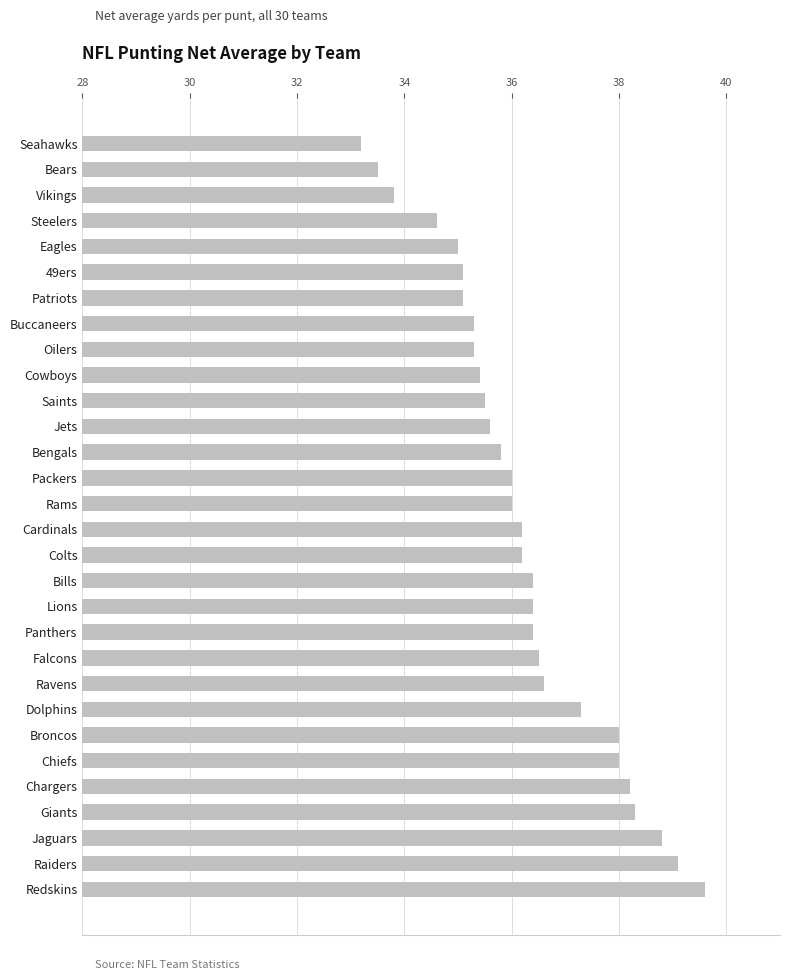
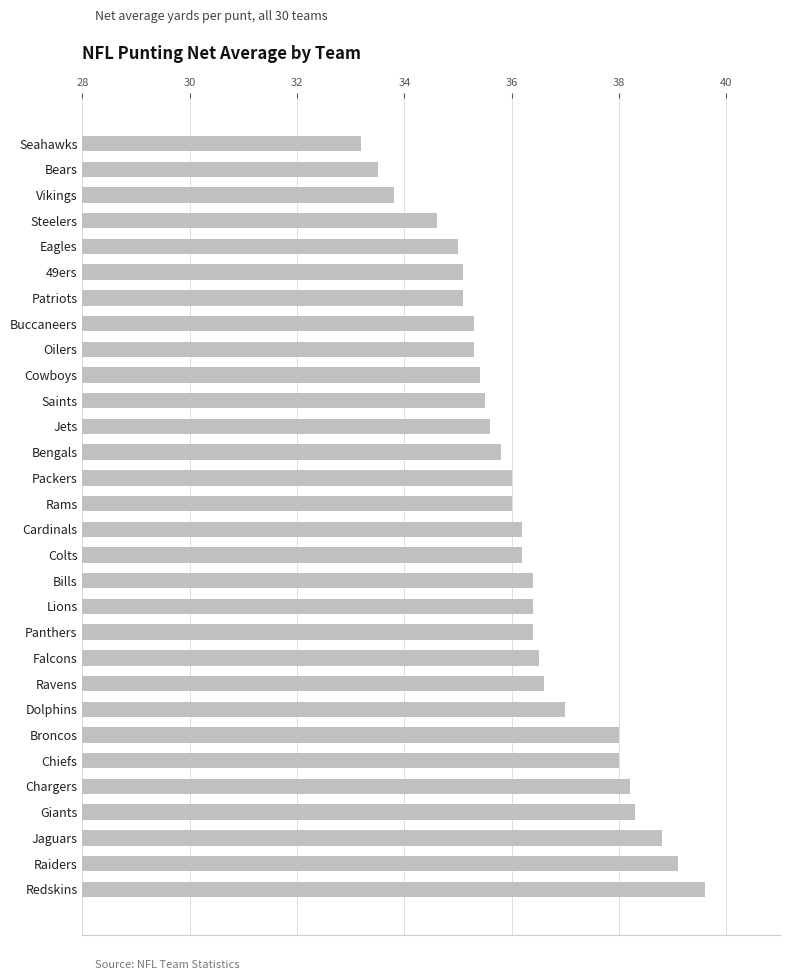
  {
    "Seahawks": 33.2,
    "Bears": 33.5,
    "Vikings": 33.8,
    "Steelers": 34.6,
    "Eagles": 35.0,
    "49ers": 35.1,
    "Patriots": 35.1,
    "Buccaneers": 35.3,
    "Oilers": 35.3,
    "Cowboys": 35.4,
    "Saints": 35.5,
    "Jets": 35.6,
    "Bengals": 35.8,
    "Packers": 36.0,
    "Rams": 36.0,
    "Cardinals": 36.2,
    "Colts": 36.2,
    "Bills": 36.4,
    "Lions": 36.4,
    "Panthers": 36.4,
    "Falcons": 36.5,
    "Ravens": 36.6,
-   "Dolphins": 37.3,
+   "Dolphins": 37.0,
    "Broncos": 38.0,
    "Chiefs": 38.0,
    "Chargers": 38.2,
    "Giants": 38.3,
    "Jaguars": 38.8,
    "Raiders": 39.1,
    "Redskins": 39.6
  }
